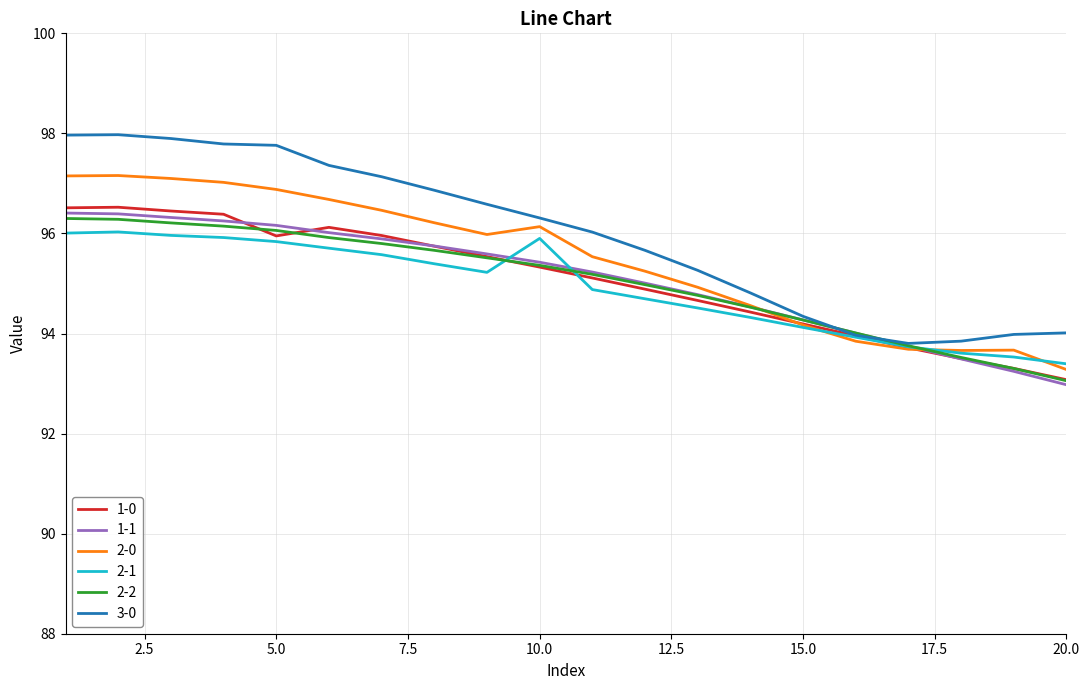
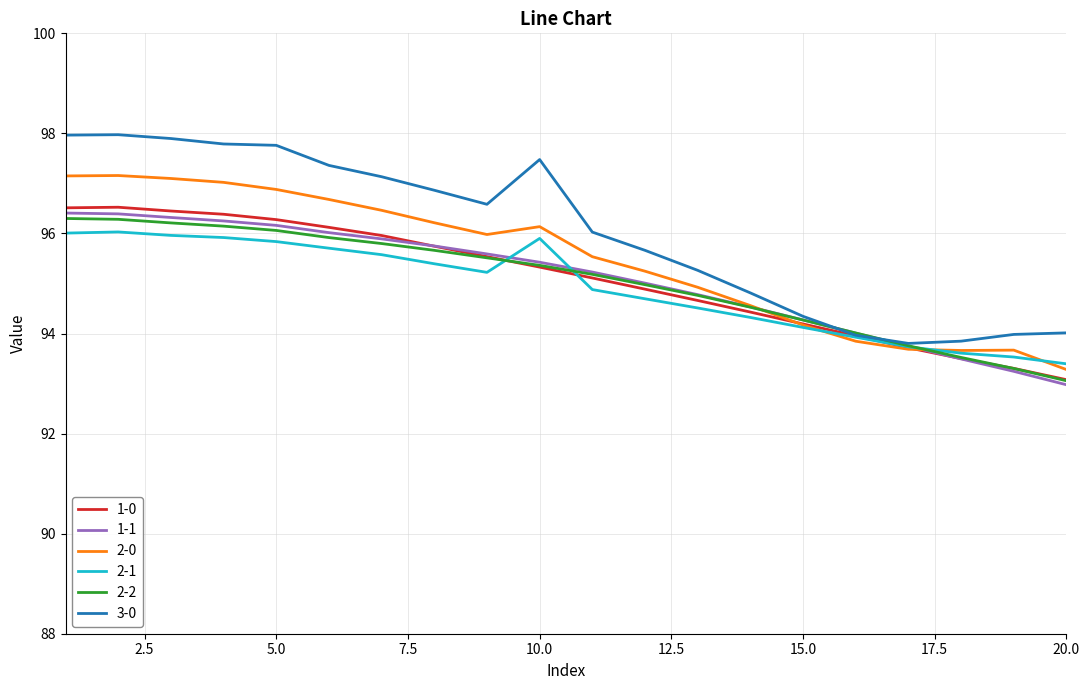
  {
    "1-0": {
-     "5.0": 96.0
+     "5.0": 96.3
    },
    "1-1": {
      "5.0": 96.2,
      "10.0": 95.4,
      "20.0": 93.0
    },
    "2-0": {
      "5.0": 96.9,
      "10.0": 96.1,
      "20.0": 93.3
    },
    "2-1": {
      "5.0": 95.8,
      "10.0": 95.9,
      "20.0": 93.4
    },
    "2-2": {
      "5.0": 96.1
    },
    "3-0": {
      "5.0": 97.8,
-     "10.0": 96.3,
+     "10.0": 97.5,
      "15.0": 94.3,
      "20.0": 94.0
    }
  }
